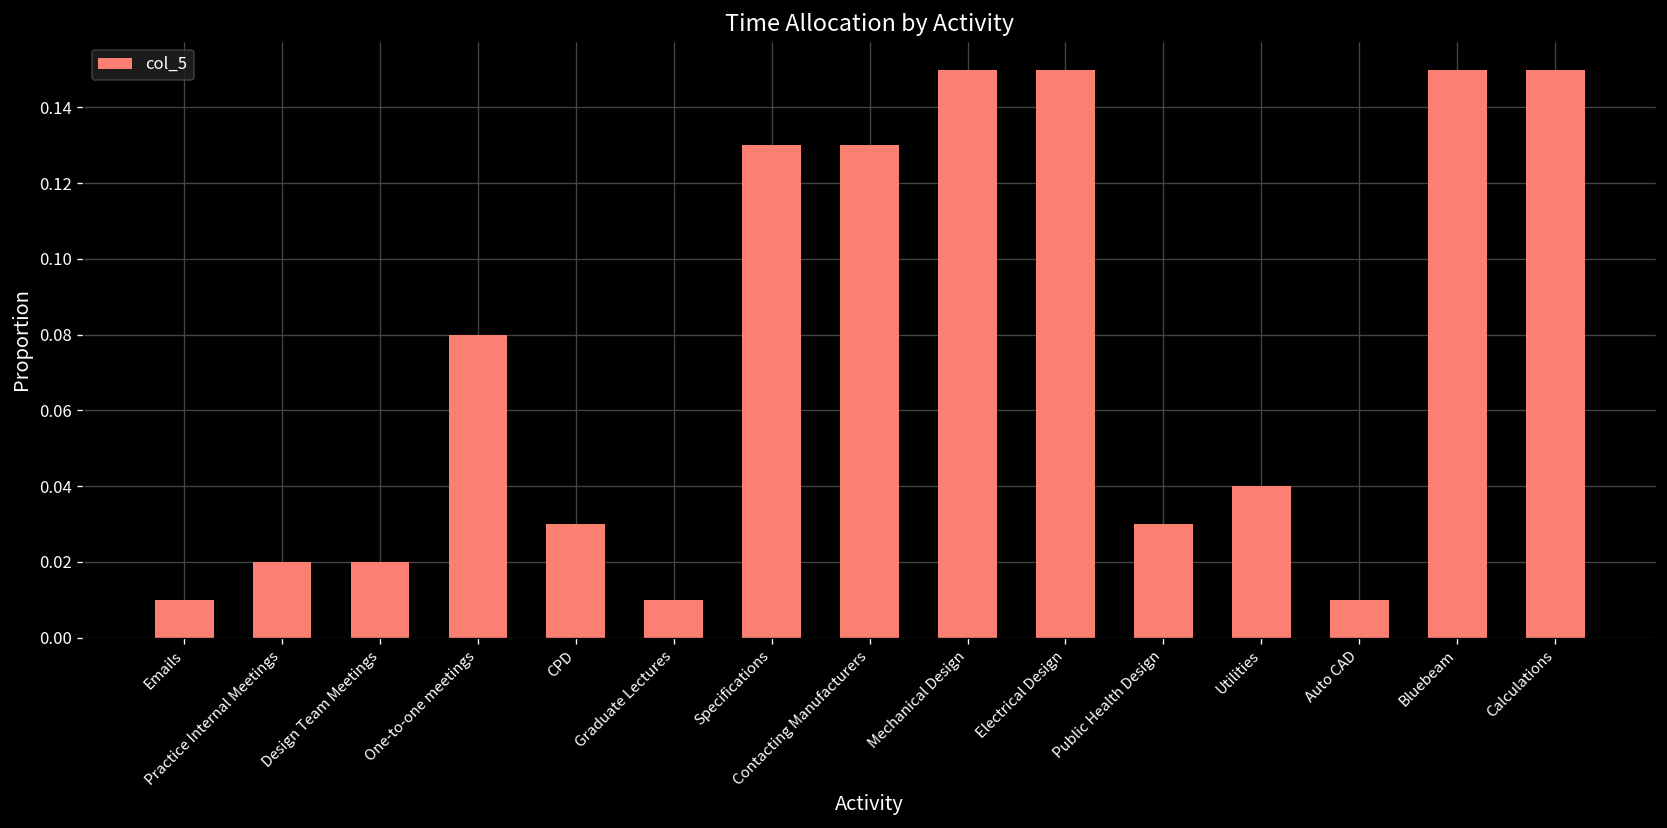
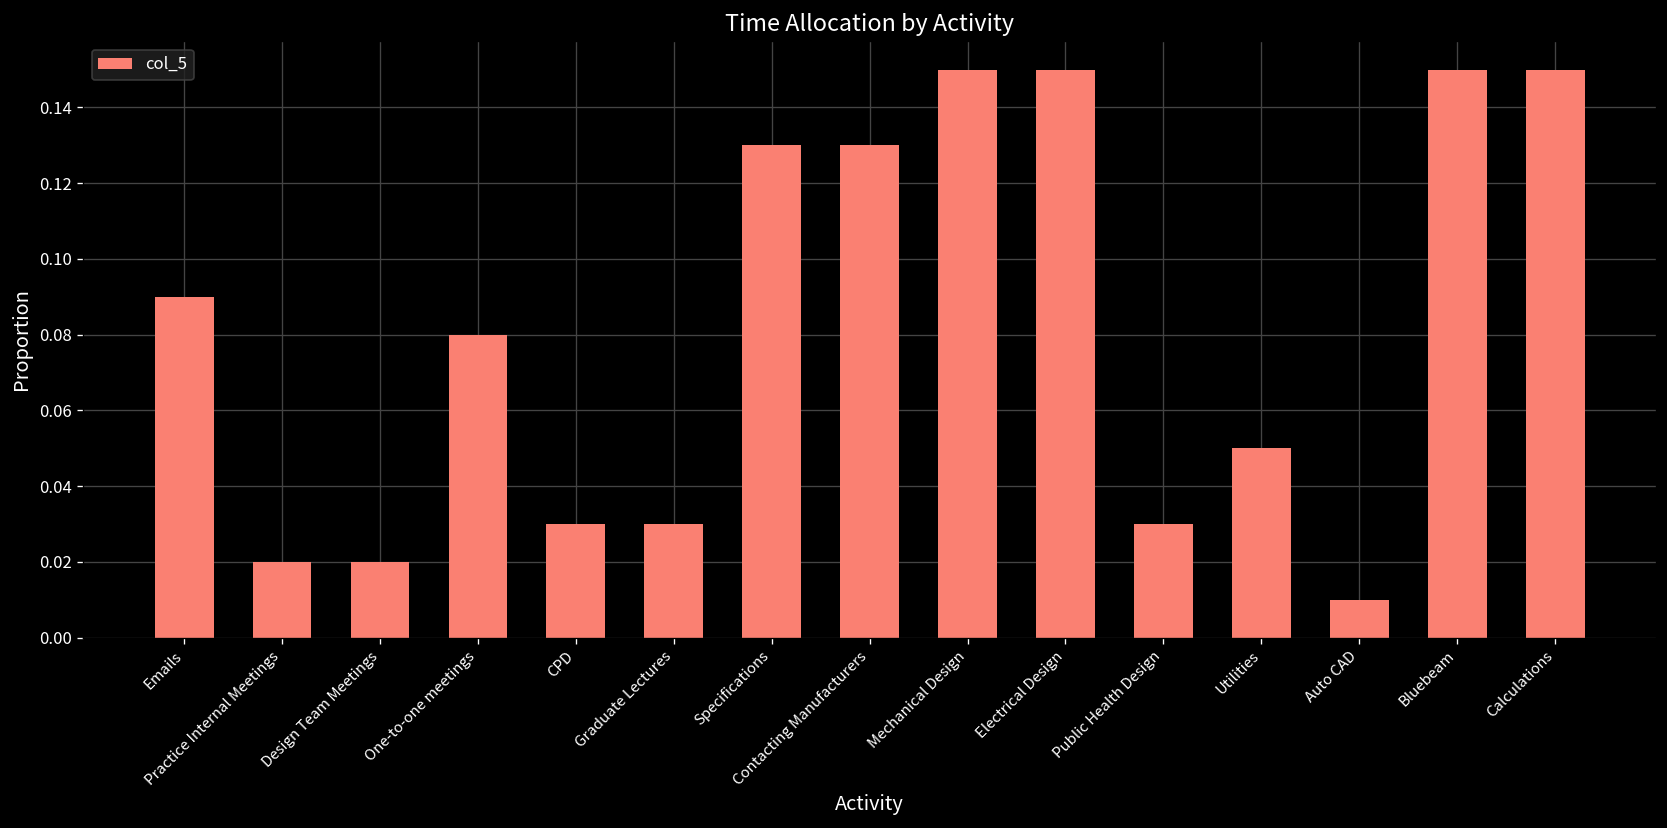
  {
-   "Emails": 0.01,
+   "Emails": 0.09,
    "Practice Internal Meetings": 0.02,
    "Design Team Meetings": 0.02,
    "One-to-one meetings": 0.08,
    "CPD": 0.03,
-   "Graduate Lectures": 0.01,
+   "Graduate Lectures": 0.03,
    "Specifications": 0.13,
    "Contacting Manufacturers": 0.13,
    "Mechanical Design": 0.15,
    "Electrical Design": 0.15,
    "Public Health Design": 0.03,
-   "Utilities": 0.04,
+   "Utilities": 0.05,
    "Auto CAD": 0.01,
    "Bluebeam": 0.15,
    "Calculations": 0.15
  }
